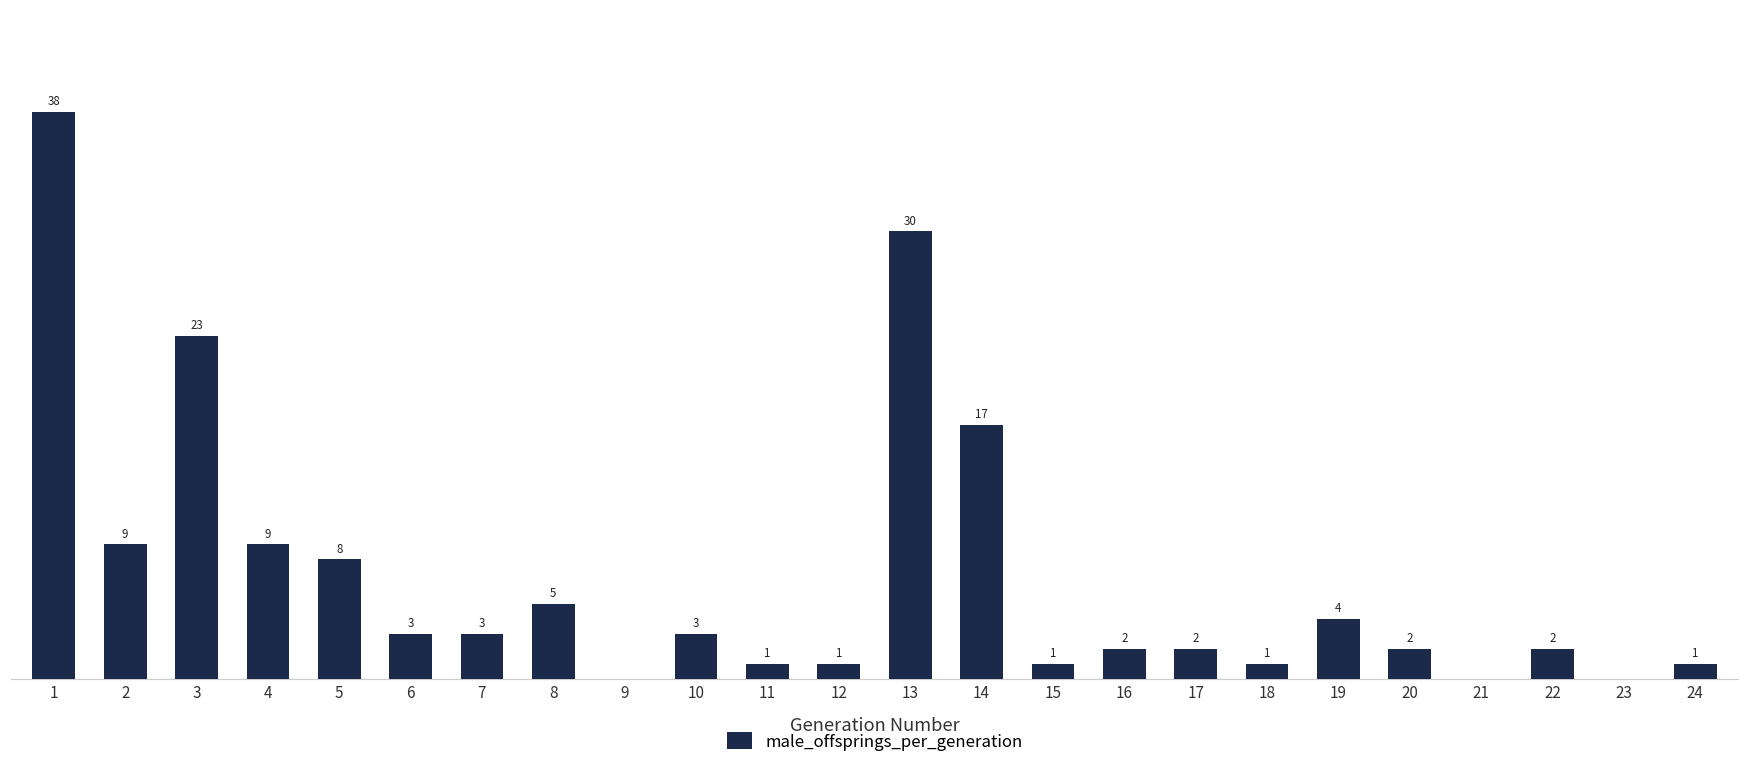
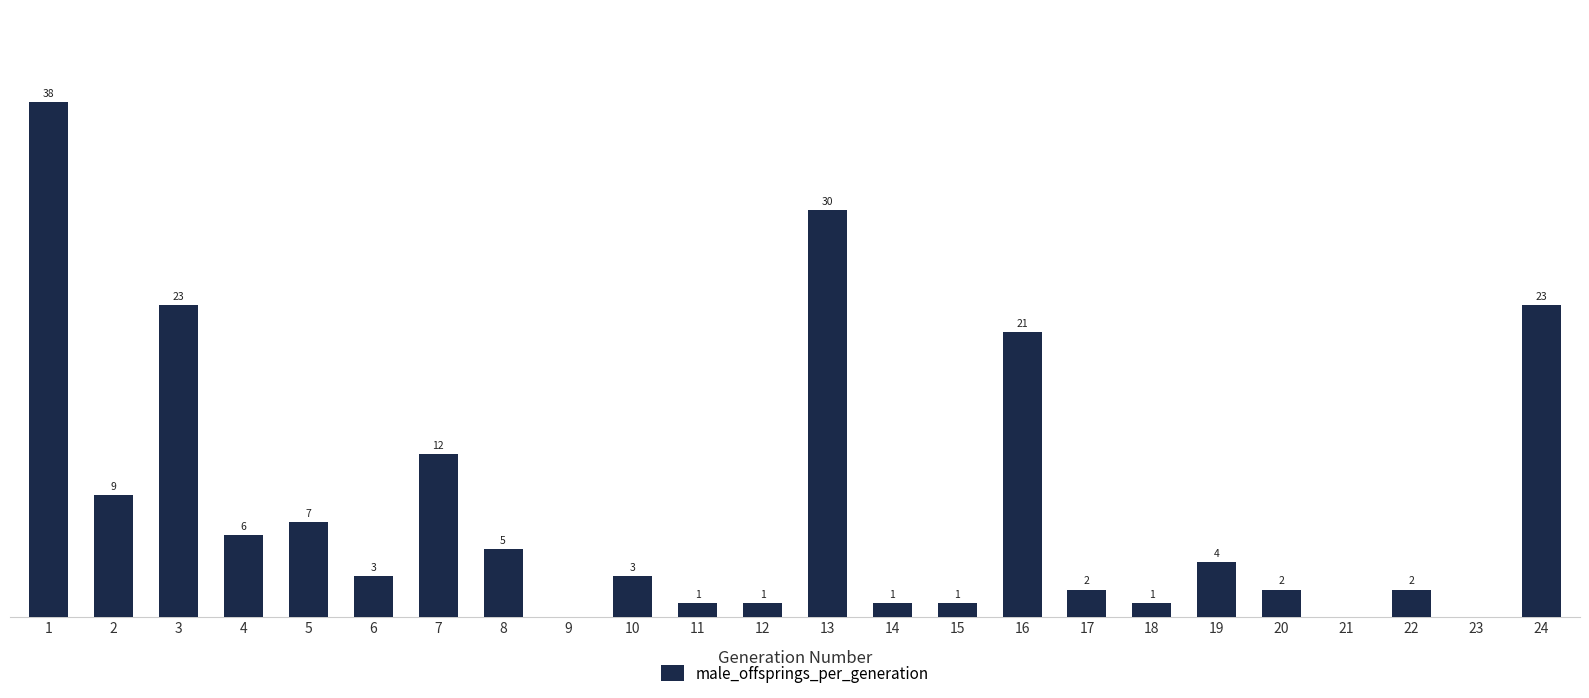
  {
    "1": 38,
    "2": 9,
    "3": 23,
-   "4": 9,
-   "5": 8,
+   "4": 6,
+   "5": 7,
    "6": 3,
-   "7": 3,
+   "7": 12,
    "8": 5,
    "10": 3,
    "11": 1,
    "12": 1,
    "13": 30,
-   "14": 17,
+   "14": 1,
    "15": 1,
-   "16": 2,
+   "16": 21,
    "17": 2,
    "18": 1,
    "19": 4,
    "20": 2,
    "22": 2,
-   "24": 1
+   "24": 23
  }
